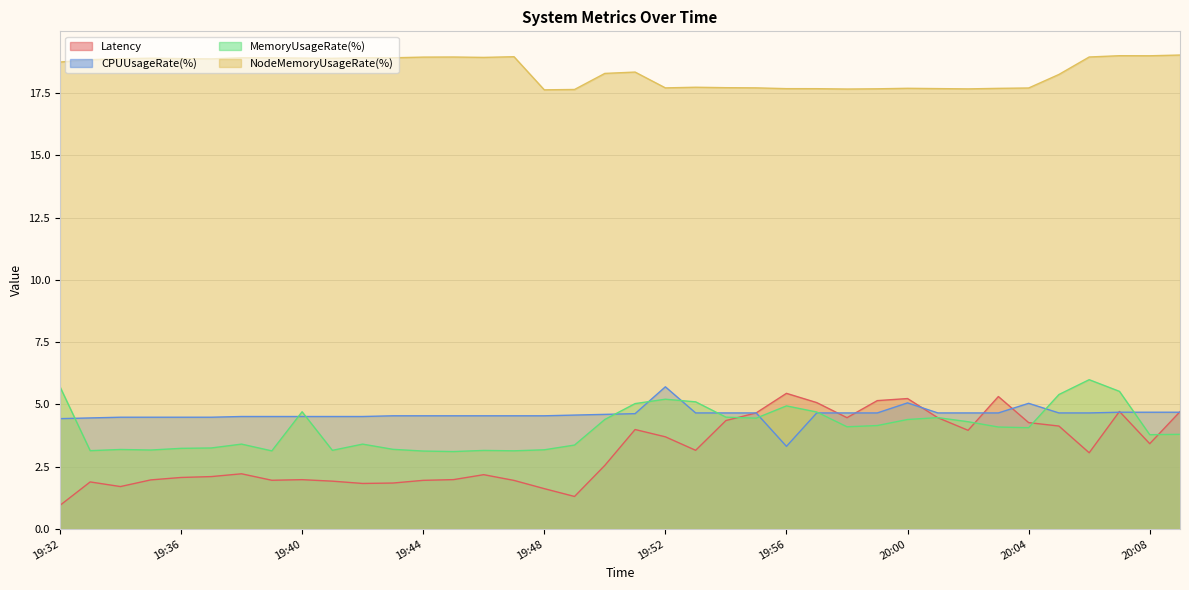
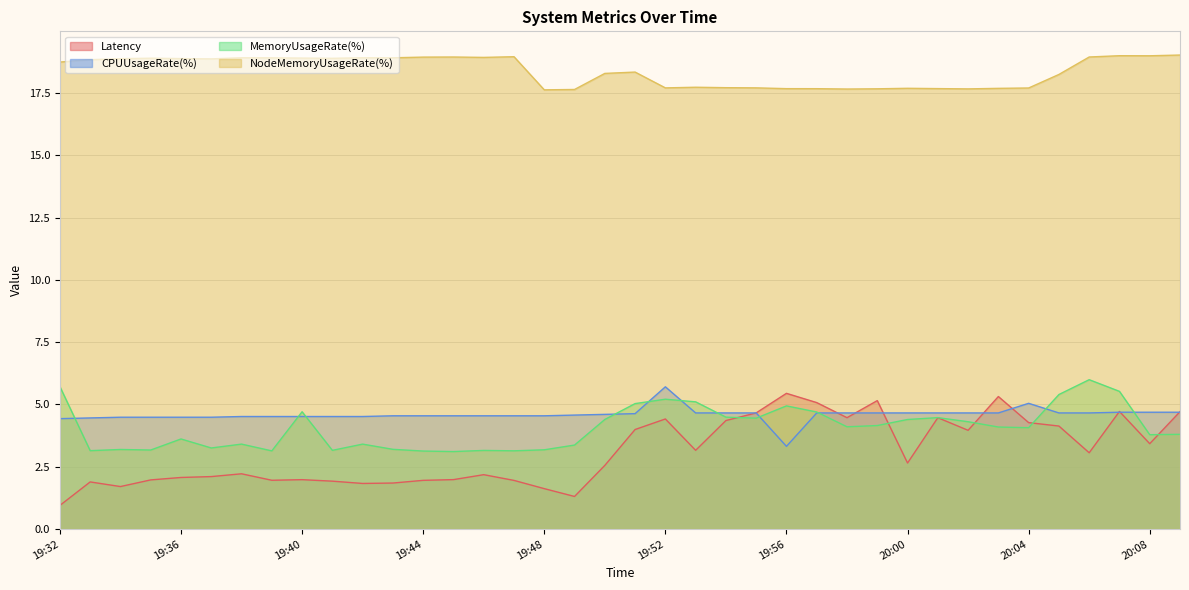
  {
    "Latency": {
      "19:32": 0.9,
      "19:36": 2.1,
      "19:40": 2.0,
      "19:44": 2.0,
      "19:48": 1.6,
-     "19:52": 3.7,
+     "19:52": 4.4,
      "19:56": 5.4,
-     "20:00": 5.2,
+     "20:00": 2.7,
      "20:04": 4.3,
      "20:08": 3.4
    },
    "CPUUsageRate(%)": {
      "19:32": 4.4,
      "19:36": 4.5,
      "19:40": 4.5,
      "19:44": 4.5,
      "19:48": 4.5,
      "19:52": 5.7,
      "19:56": 3.3,
-     "20:00": 5.1,
+     "20:00": 4.7,
      "20:04": 5.0,
      "20:08": 4.7
    },
    "MemoryUsageRate(%)": {
      "19:32": 5.7,
-     "19:36": 3.2,
+     "19:36": 3.6,
      "19:40": 4.7,
      "19:44": 3.1,
      "19:48": 3.2,
      "19:52": 5.2,
      "19:56": 4.9,
      "20:00": 4.4,
      "20:04": 4.1,
      "20:08": 3.8
    },
    "NodeMemoryUsageRate(%)": {
      "19:32": 18.7,
      "19:44": 18.9,
      "19:48": 17.6,
      "19:52": 17.7,
      "19:56": 17.7,
      "20:00": 17.7,
      "20:04": 17.7,
      "20:08": 19.0
    }
  }
